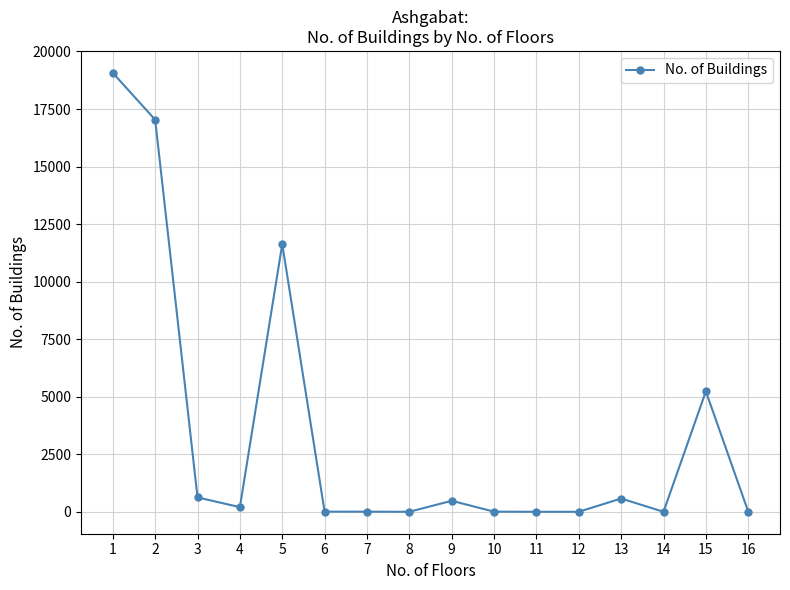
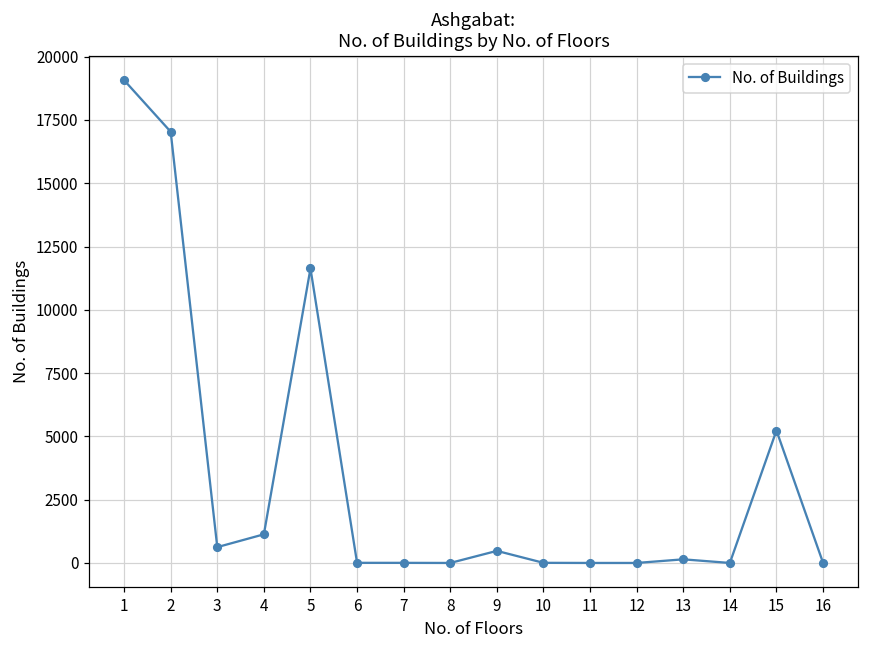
  {
    "1": 19100,
    "2": 17000,
    "3": 600,
-   "4": 200,
+   "4": 1100,
    "5": 11600,
    "6": 0,
    "7": 0,
    "8": 0,
    "9": 500,
    "10": 0,
    "11": 0,
    "12": 0,
-   "13": 600,
+   "13": 100,
    "14": 0,
    "15": 5200,
    "16": 0
  }
